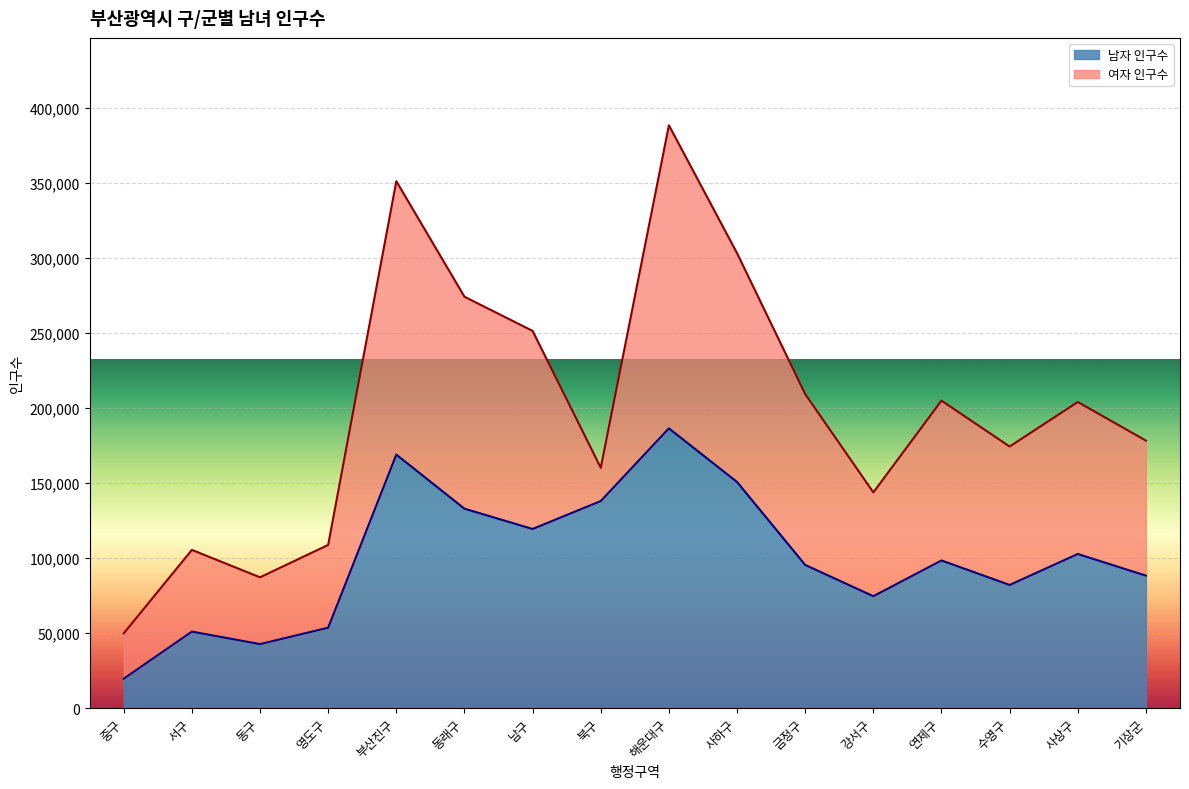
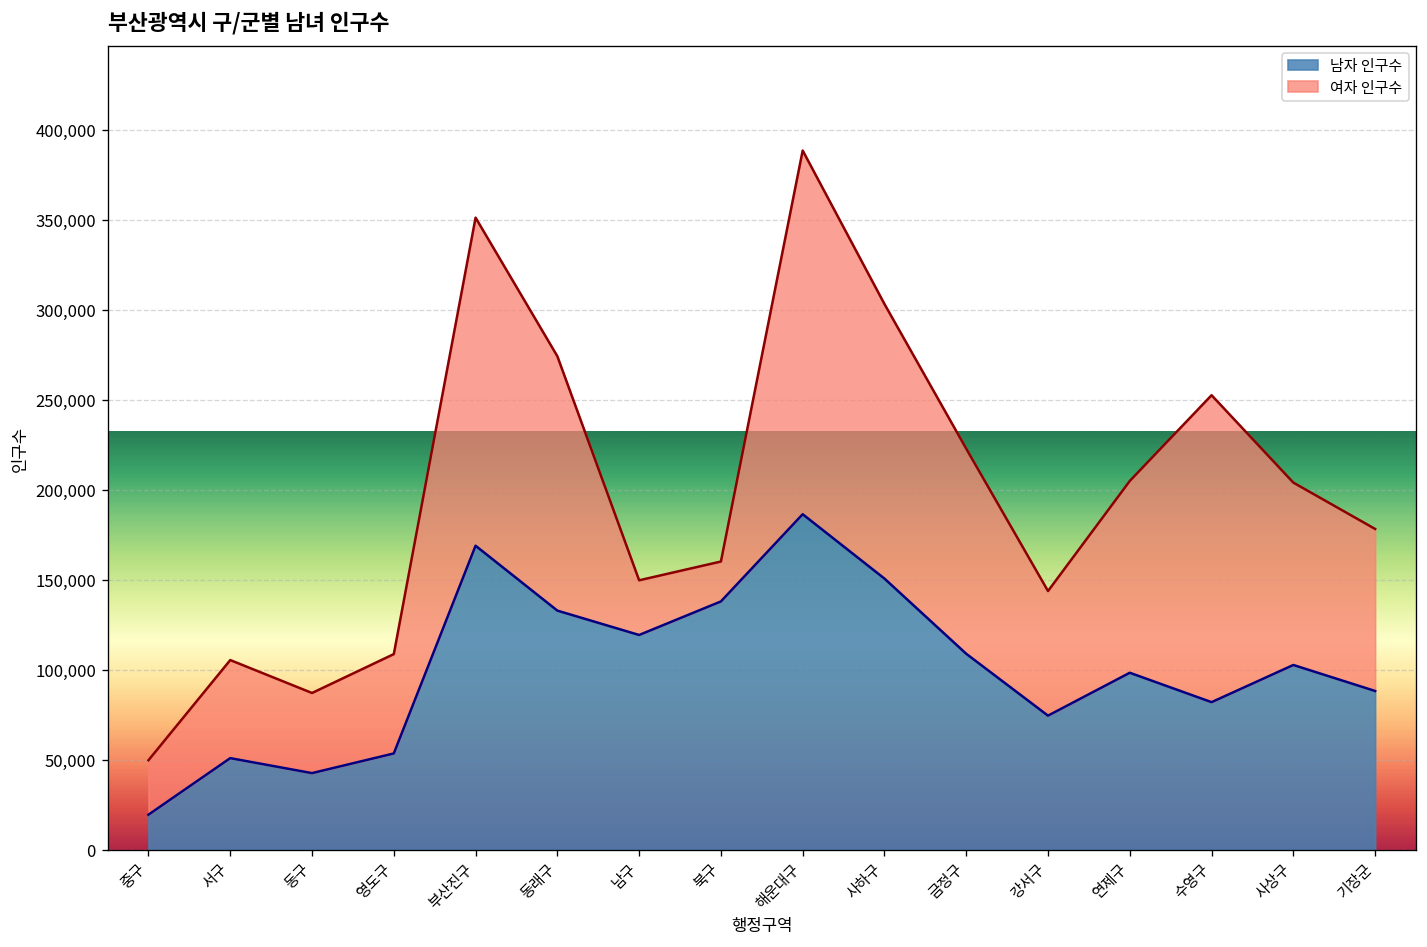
  {
    "남자 인구수": {
      "중구": "20,000",
      "서구": "51,000",
      "동구": "43,000",
      "영도구": "54,000",
      "부산진구": "169,000",
      "동래구": "133,000",
      "남구": "119,000",
      "북구": "138,000",
      "해운대구": "186,000",
      "사하구": "151,000",
-     "금정구": "95,000",
+     "금정구": "109,000",
      "강서구": "75,000",
      "연제구": "98,000",
      "수영구": "82,000",
      "사상구": "103,000",
      "기장군": "88,000"
    },
    "여자 인구수": {
      "중구": "30,000",
      "서구": "54,000",
      "동구": "45,000",
      "영도구": "55,000",
      "부산진구": "182,000",
      "동래구": "141,000",
-     "남구": "132,000",
+     "남구": "30,000",
      "북구": "22,000",
      "해운대구": "202,000",
      "사하구": "152,000",
      "금정구": "114,000",
      "강서구": "69,000",
      "연제구": "107,000",
-     "수영구": "92,000",
+     "수영구": "170,000",
      "사상구": "101,000",
      "기장군": "90,000"
    }
  }
